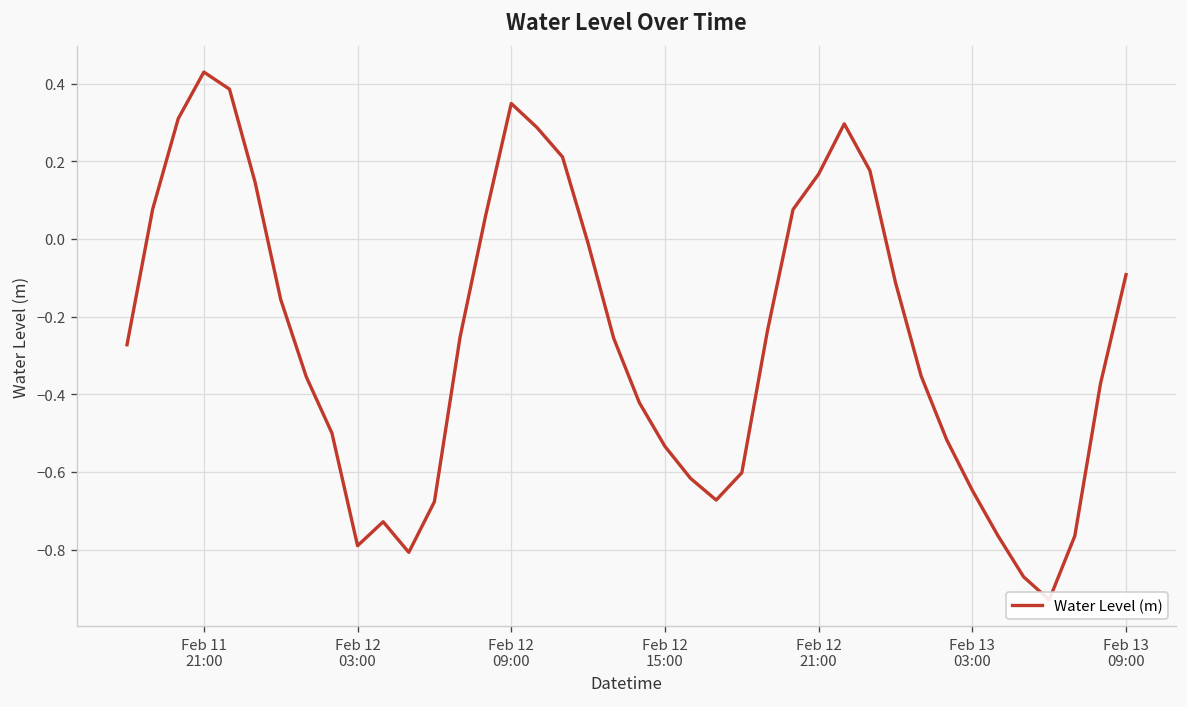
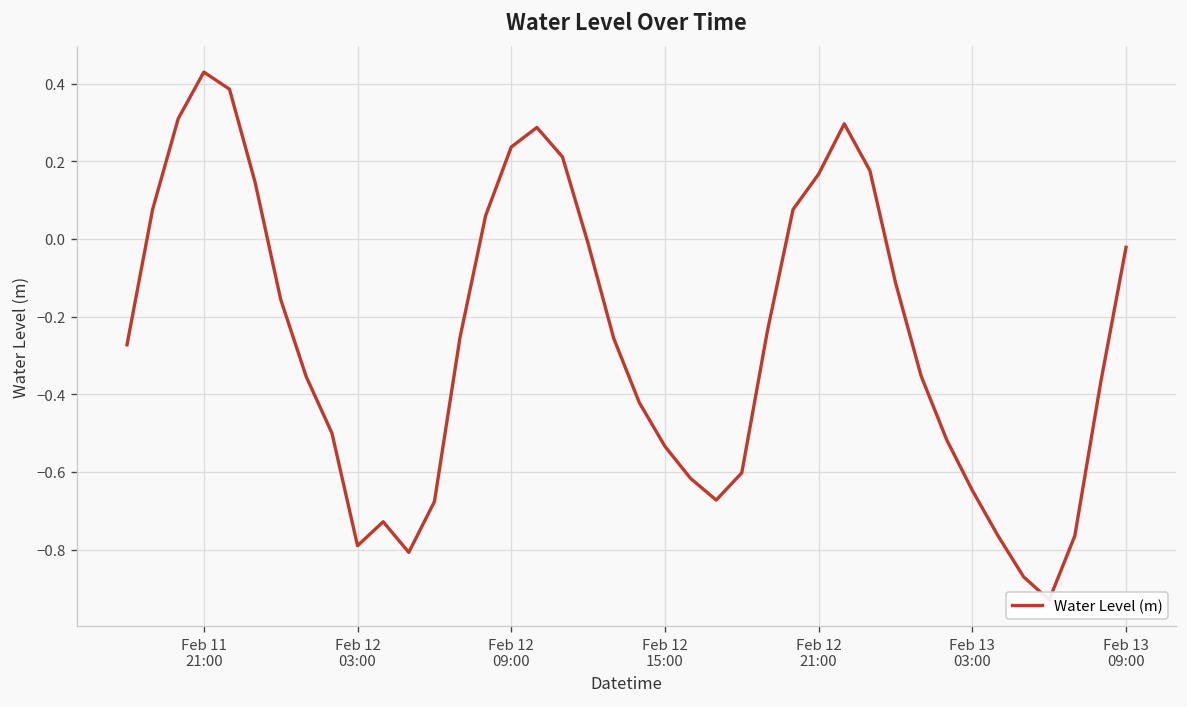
  {
    "Feb 11 21:00": 0.43,
    "Feb 12 03:00": -0.79,
-   "Feb 12 09:00": 0.35,
+   "Feb 12 09:00": 0.24,
    "Feb 12 15:00": -0.53,
    "Feb 12 21:00": 0.17,
    "Feb 13 03:00": -0.65,
-   "Feb 13 09:00": -0.09
+   "Feb 13 09:00": -0.02
  }
